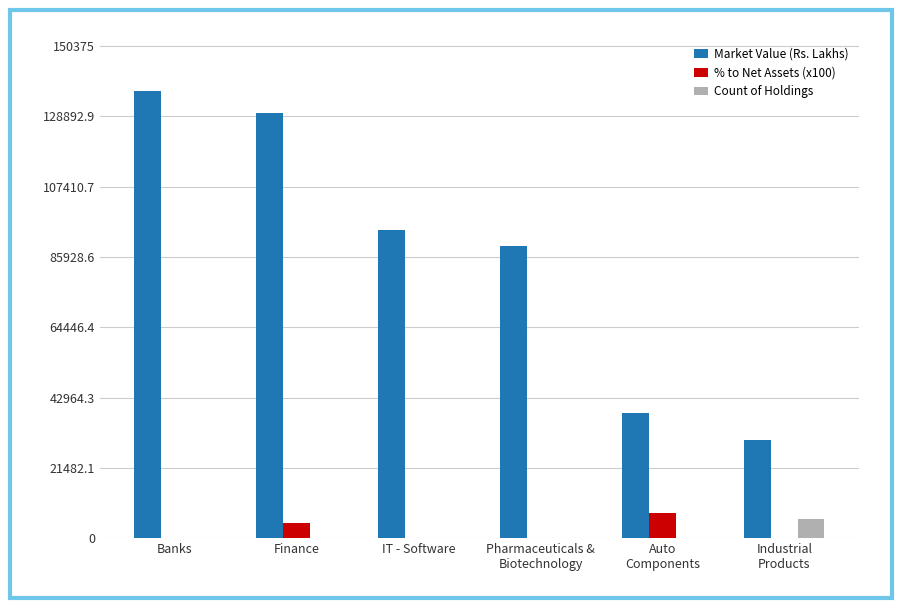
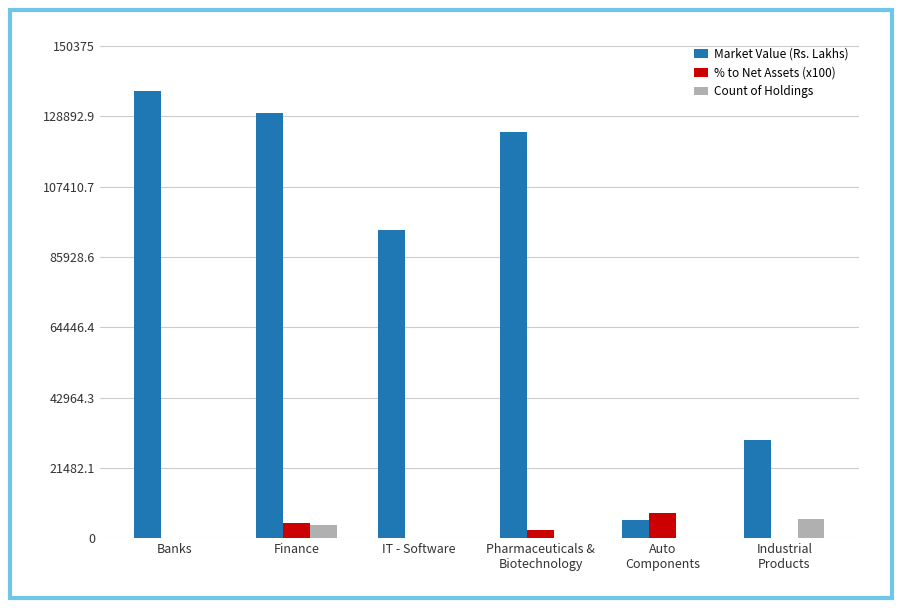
  {
    "Market Value (Rs. Lakhs)": {
      "Banks": 137000,
      "Finance": 130000,
      "IT - Software": 94000,
-     "Pharmaceuticals & Biotechnology": 89000,
-     "Auto Components": 38000,
+     "Pharmaceuticals & Biotechnology": 124000,
+     "Auto Components": 6000,
      "Industrial Products": 30000
    },
    "% to Net Assets (x100)": {
      "Finance": 5000,
-     "Pharmaceuticals & Biotechnology": 0,
+     "Pharmaceuticals & Biotechnology": 2000,
      "Auto Components": 8000
    },
    "Count of Holdings": {
-     "Finance": 0,
+     "Finance": 4000,
      "Industrial Products": 6000
    }
  }
